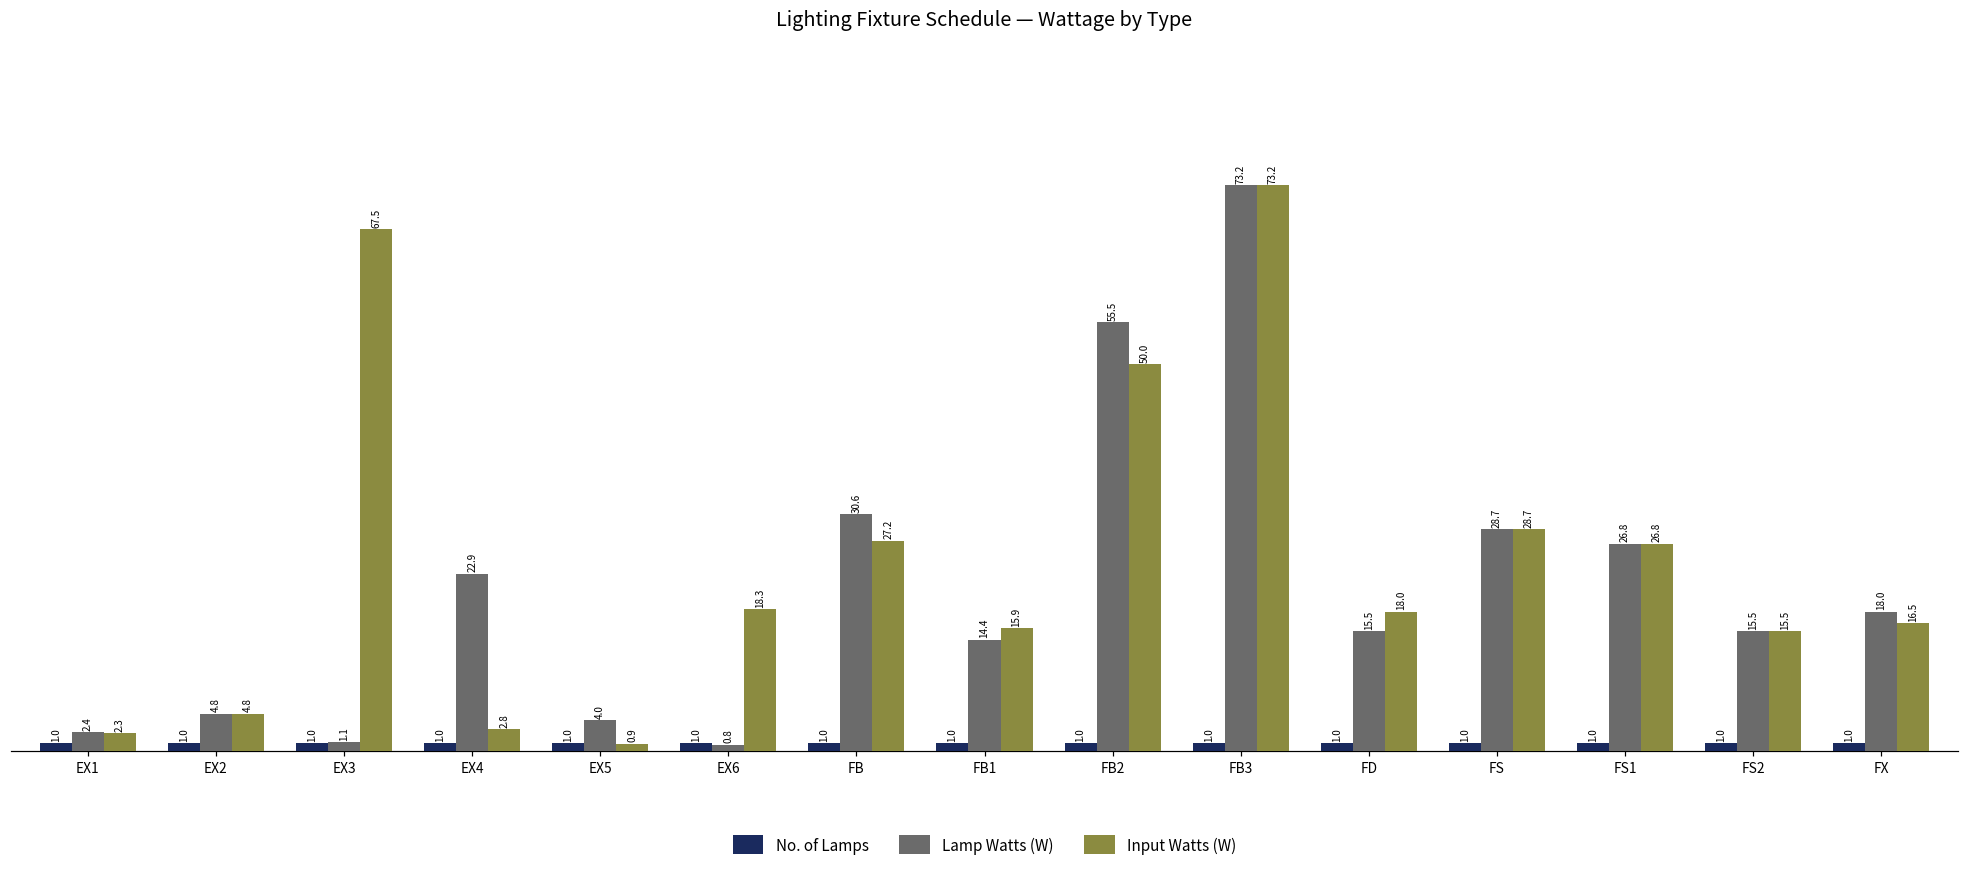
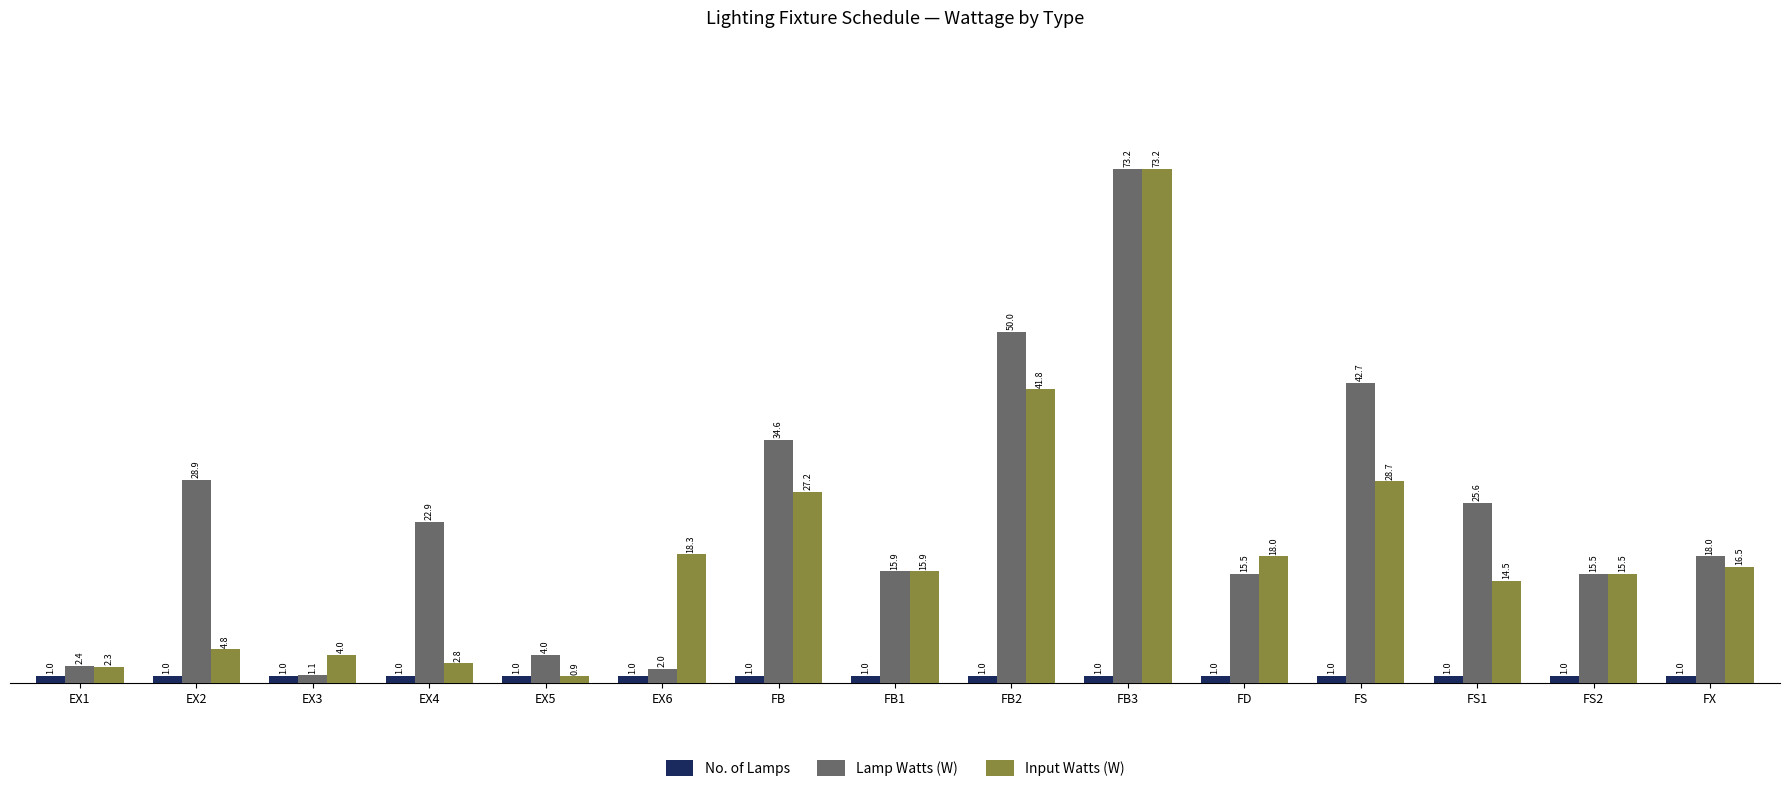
  {
    "No. of Lamps": {
      "EX1": 1.0,
      "EX2": 1.0,
      "EX3": 1.0,
      "EX4": 1.0,
      "EX5": 1.0,
      "EX6": 1.0,
      "FB": 1.0,
      "FB1": 1.0,
      "FB2": 1.0,
      "FB3": 1.0,
      "FD": 1.0,
      "FS": 1.0,
      "FS1": 1.0,
      "FS2": 1.0,
      "FX": 1.0
    },
    "Lamp Watts (W)": {
      "EX1": 2.4,
-     "EX2": 4.8,
+     "EX2": 28.9,
      "EX3": 1.1,
      "EX4": 22.9,
      "EX5": 4.0,
-     "EX6": 0.8,
-     "FB": 30.6,
-     "FB1": 14.4,
-     "FB2": 55.5,
+     "EX6": 2.0,
+     "FB": 34.6,
+     "FB1": 15.9,
+     "FB2": 50.0,
      "FB3": 73.2,
      "FD": 15.5,
-     "FS": 28.7,
-     "FS1": 26.8,
+     "FS": 42.7,
+     "FS1": 25.6,
      "FS2": 15.5,
      "FX": 18.0
    },
    "Input Watts (W)": {
      "EX1": 2.3,
      "EX2": 4.8,
-     "EX3": 67.5,
+     "EX3": 4.0,
      "EX4": 2.8,
      "EX5": 0.9,
      "EX6": 18.3,
      "FB": 27.2,
      "FB1": 15.9,
-     "FB2": 50.0,
+     "FB2": 41.8,
      "FB3": 73.2,
      "FD": 18.0,
      "FS": 28.7,
-     "FS1": 26.8,
+     "FS1": 14.5,
      "FS2": 15.5,
      "FX": 16.5
    }
  }
